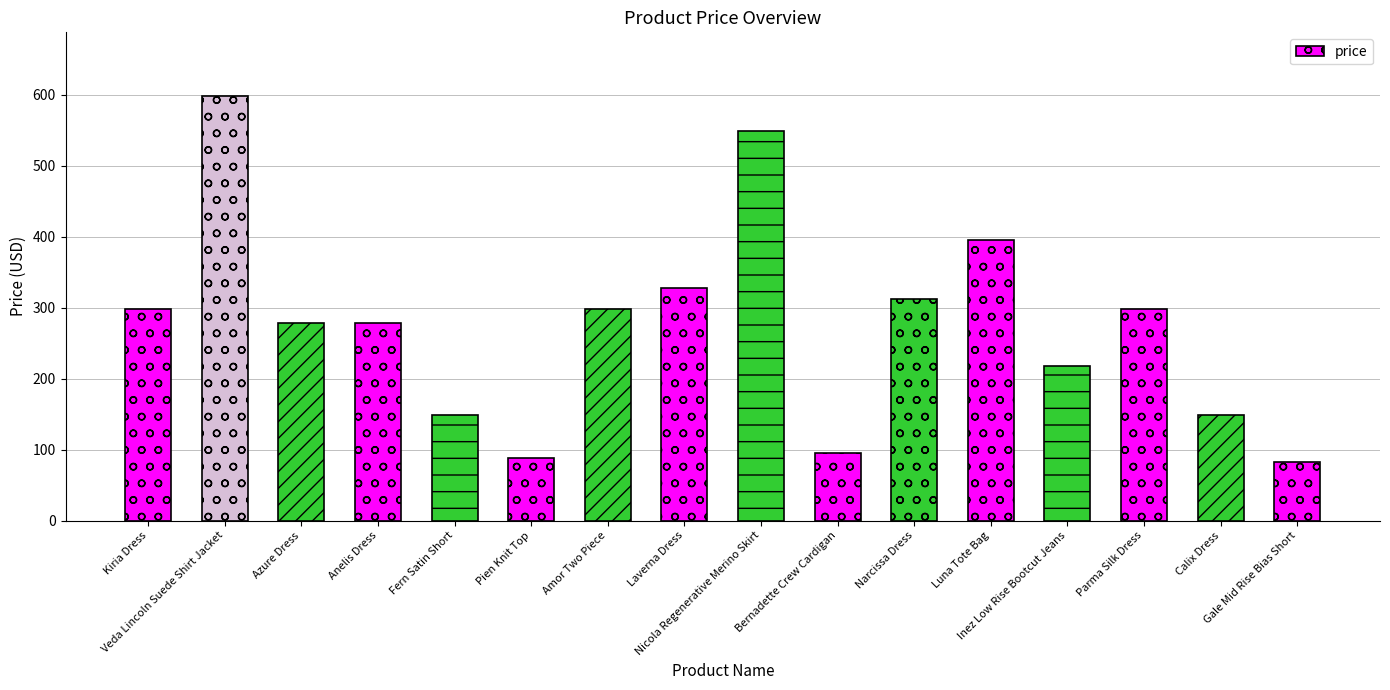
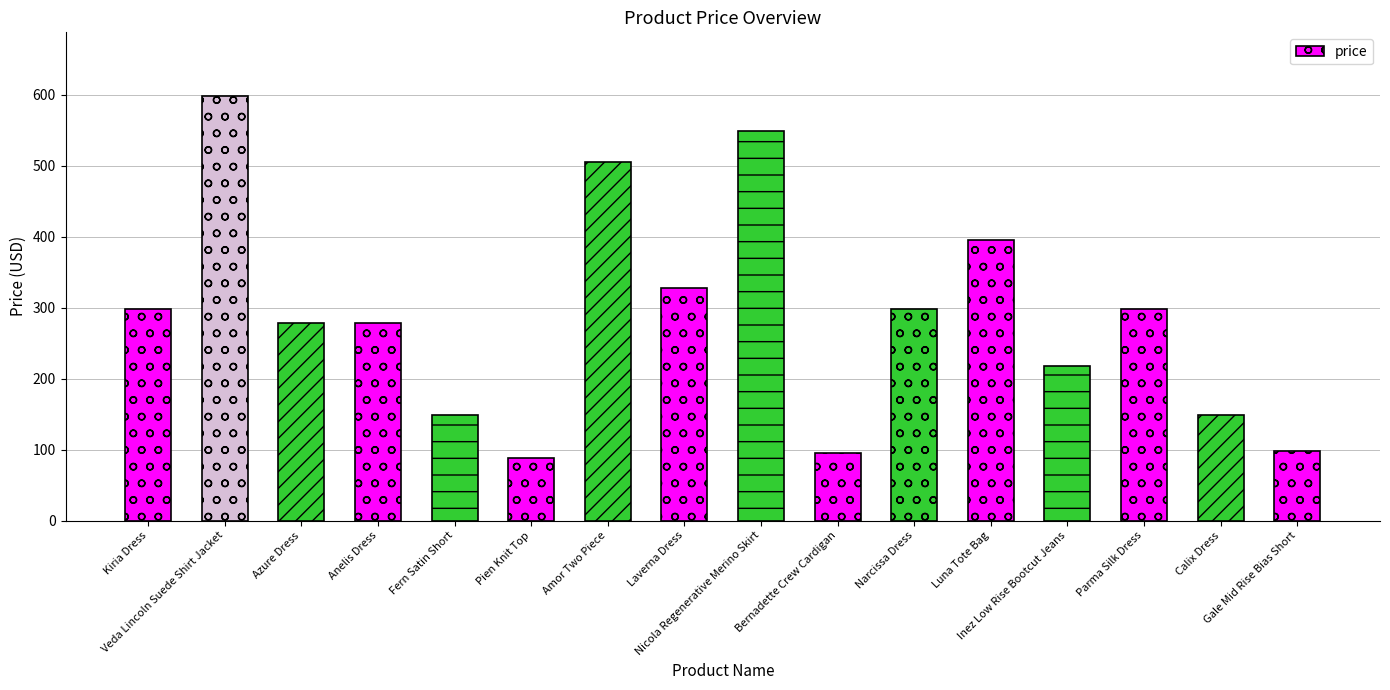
  {
    "Kiria Dress": 300,
    "Veda Lincoln Suede Shirt Jacket": 600,
    "Azure Dress": 280,
    "Anelis Dress": 280,
    "Fern Satin Short": 150,
    "Pien Knit Top": 90,
-   "Amor Two Piece": 300,
+   "Amor Two Piece": 500,
    "Laverna Dress": 330,
    "Nicola Regenerative Merino Skirt": 550,
    "Bernadette Crew Cardigan": 90,
-   "Narcissa Dress": 310,
+   "Narcissa Dress": 300,
    "Luna Tote Bag": 390,
    "Inez Low Rise Bootcut Jeans": 220,
    "Parma Silk Dress": 300,
    "Calix Dress": 150,
-   "Gale Mid Rise Bias Short": 80
+   "Gale Mid Rise Bias Short": 100
  }
